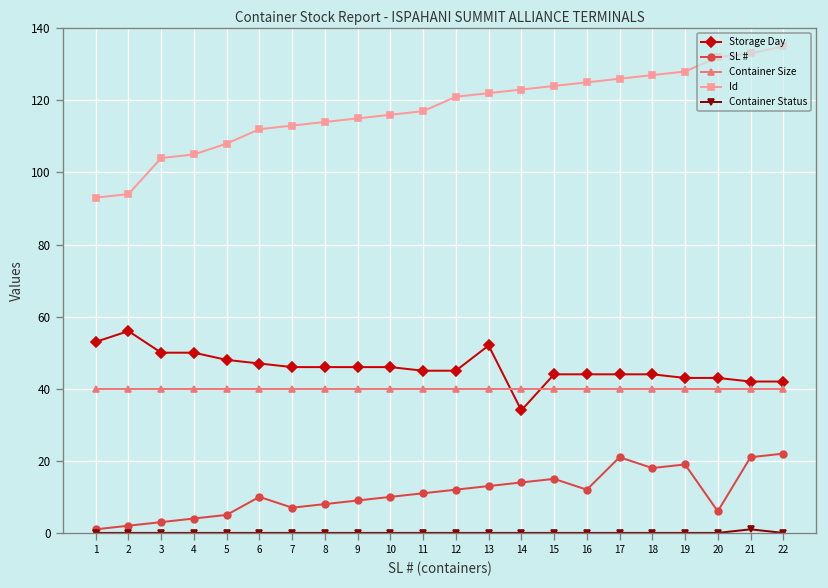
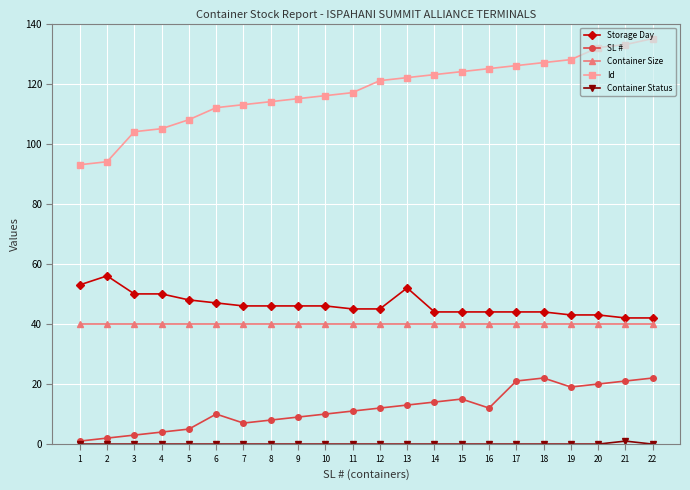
  {
    "Storage Day": {
      "1": 53,
      "2": 56,
      "3": 50,
      "4": 50,
      "5": 48,
      "6": 47,
      "7": 46,
      "8": 46,
      "9": 46,
      "10": 46,
      "11": 45,
      "12": 45,
      "13": 52,
-     "14": 34,
+     "14": 44,
      "15": 44,
      "16": 44,
      "17": 44,
      "18": 44,
      "19": 43,
      "20": 43,
      "21": 42,
      "22": 42
    },
    "SL #": {
      "1": 1,
      "2": 2,
      "3": 3,
      "4": 4,
      "5": 5,
      "6": 10,
      "7": 7,
      "8": 8,
      "9": 9,
      "10": 10,
      "11": 11,
      "12": 12,
      "13": 13,
      "14": 14,
      "15": 15,
      "16": 12,
      "17": 21,
-     "18": 18,
+     "18": 22,
      "19": 19,
-     "20": 6,
+     "20": 20,
      "21": 21,
      "22": 22
    },
    "Container Status": {
      "1": 0,
      "2": 0,
      "3": 0,
      "4": 0,
      "5": 0,
      "6": 0,
      "7": 0,
      "8": 0,
      "9": 0,
      "10": 0,
      "11": 0,
      "12": 0,
      "13": 0,
      "14": 0,
      "15": 0,
      "16": 0,
      "17": 0,
      "18": 0,
      "19": 0,
      "20": 0,
      "21": 1,
      "22": 0
    }
  }
